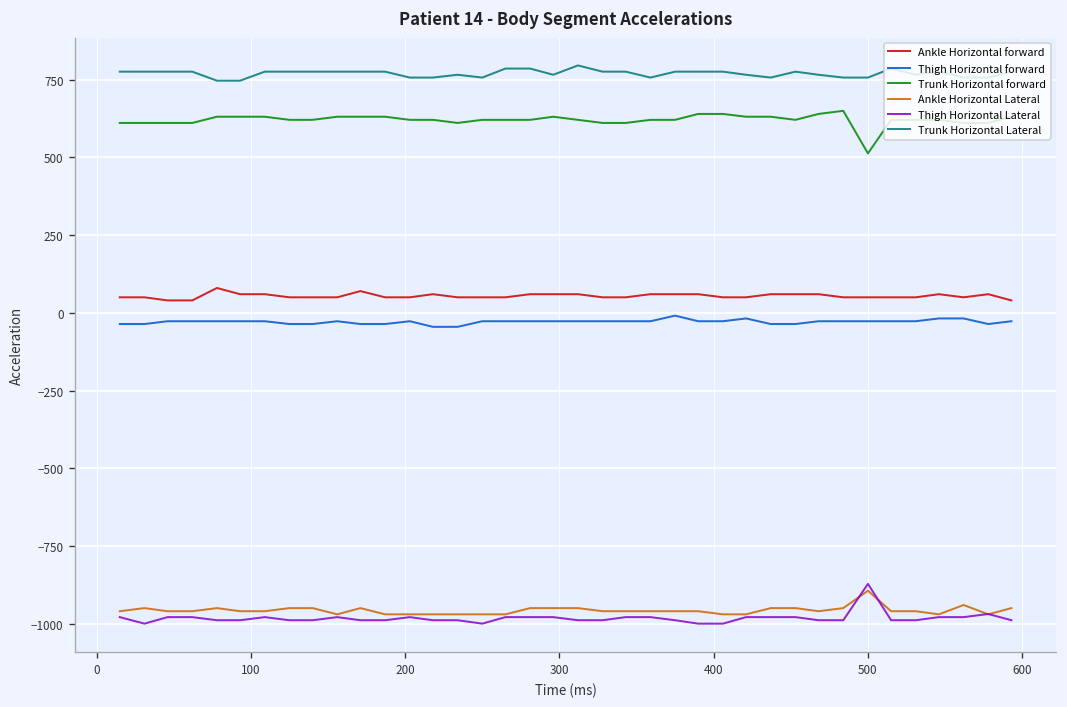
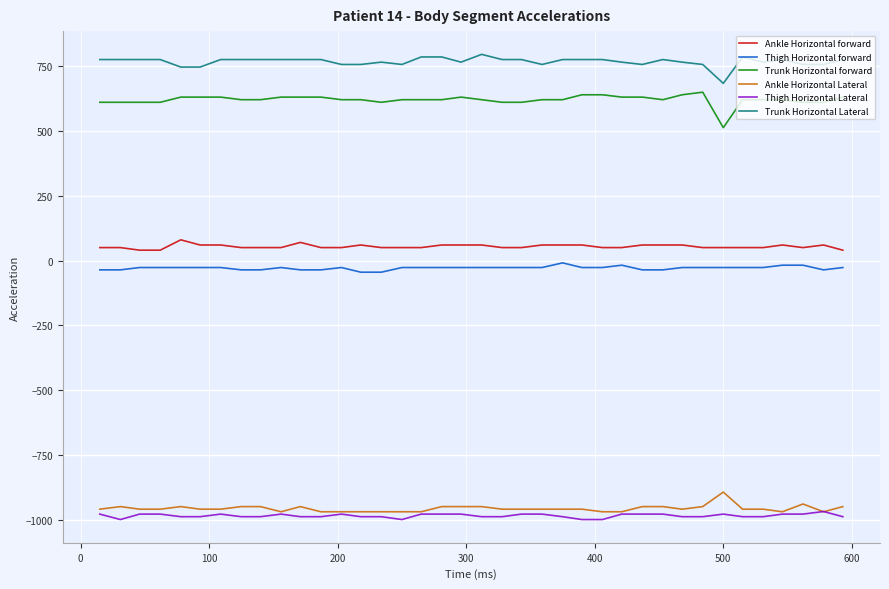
  {
    "Ankle Horizontal forward": {
      "500": 50
    },
    "Thigh Horizontal forward": {
      "500": -30
    },
    "Trunk Horizontal forward": {
      "500": 510
    },
    "Ankle Horizontal Lateral": {
      "500": -890
    },
    "Thigh Horizontal Lateral": {
-     "500": -870
+     "500": -980
    },
    "Trunk Horizontal Lateral": {
-     "500": 760
+     "500": 680
    }
  }
